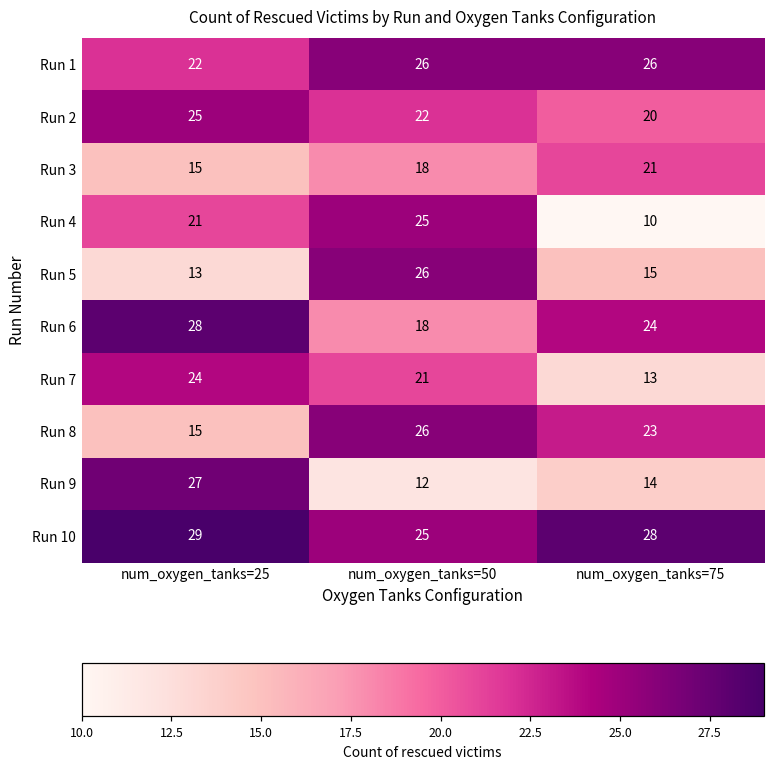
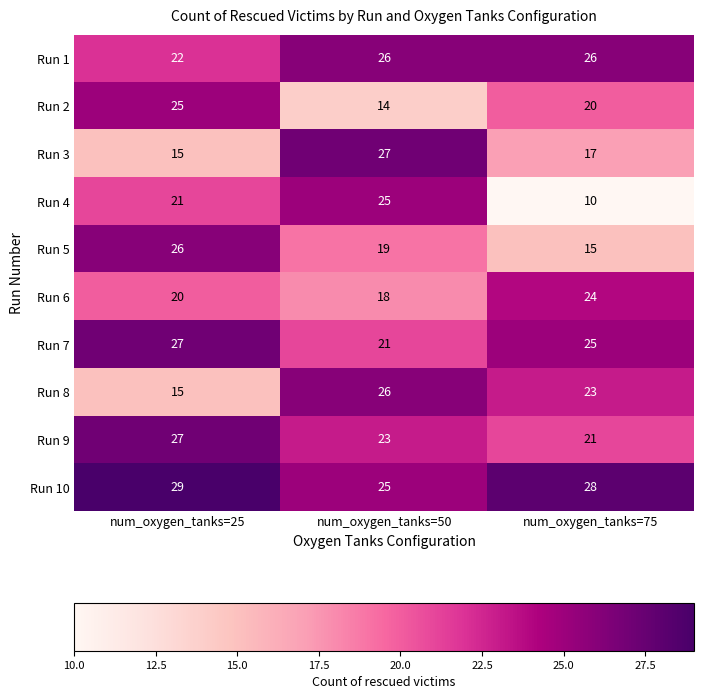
  {
    "Run 1": {
      "num_oxygen_tanks=25": 22,
      "num_oxygen_tanks=50": 26,
      "num_oxygen_tanks=75": 26
    },
    "Run 2": {
      "num_oxygen_tanks=25": 25,
-     "num_oxygen_tanks=50": 22,
+     "num_oxygen_tanks=50": 14,
      "num_oxygen_tanks=75": 20
    },
    "Run 3": {
      "num_oxygen_tanks=25": 15,
-     "num_oxygen_tanks=50": 18,
-     "num_oxygen_tanks=75": 21
+     "num_oxygen_tanks=50": 27,
+     "num_oxygen_tanks=75": 17
    },
    "Run 4": {
      "num_oxygen_tanks=25": 21,
      "num_oxygen_tanks=50": 25,
      "num_oxygen_tanks=75": 10
    },
    "Run 5": {
-     "num_oxygen_tanks=25": 13,
-     "num_oxygen_tanks=50": 26,
+     "num_oxygen_tanks=25": 26,
+     "num_oxygen_tanks=50": 19,
      "num_oxygen_tanks=75": 15
    },
    "Run 6": {
-     "num_oxygen_tanks=25": 28,
+     "num_oxygen_tanks=25": 20,
      "num_oxygen_tanks=50": 18,
      "num_oxygen_tanks=75": 24
    },
    "Run 7": {
-     "num_oxygen_tanks=25": 24,
+     "num_oxygen_tanks=25": 27,
      "num_oxygen_tanks=50": 21,
-     "num_oxygen_tanks=75": 13
+     "num_oxygen_tanks=75": 25
    },
    "Run 8": {
      "num_oxygen_tanks=25": 15,
      "num_oxygen_tanks=50": 26,
      "num_oxygen_tanks=75": 23
    },
    "Run 9": {
      "num_oxygen_tanks=25": 27,
-     "num_oxygen_tanks=50": 12,
-     "num_oxygen_tanks=75": 14
+     "num_oxygen_tanks=50": 23,
+     "num_oxygen_tanks=75": 21
    },
    "Run 10": {
      "num_oxygen_tanks=25": 29,
      "num_oxygen_tanks=50": 25,
      "num_oxygen_tanks=75": 28
    }
  }
